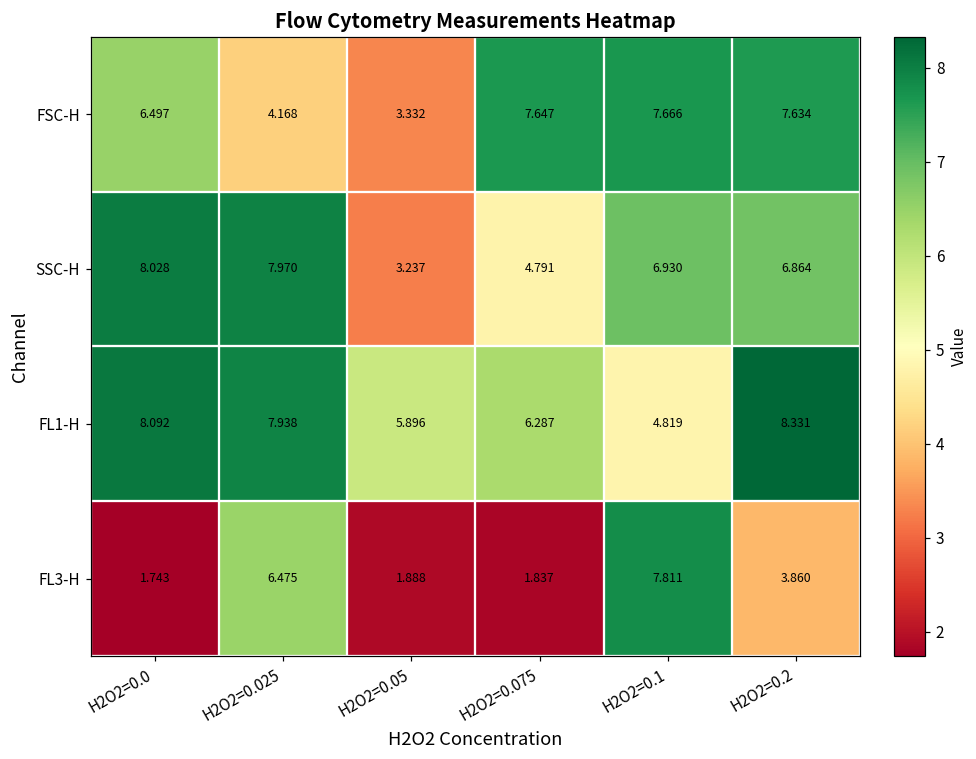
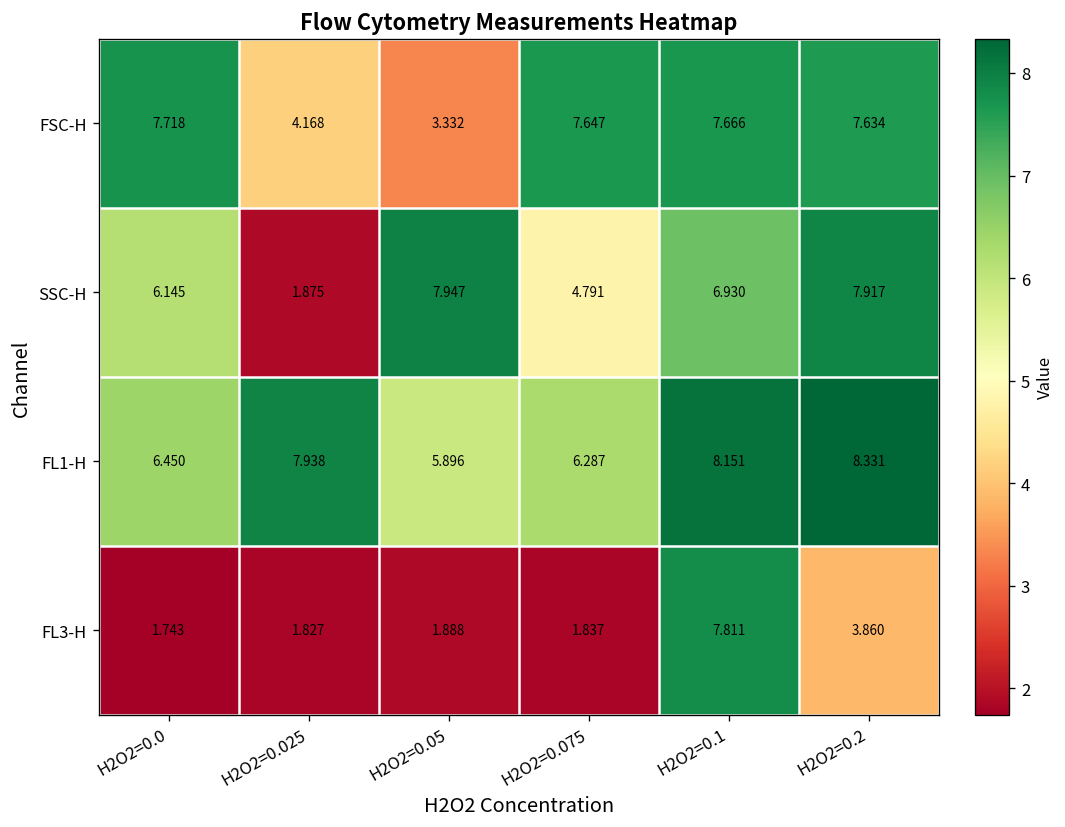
  {
    "FSC-H": {
-     "H2O2=0.0": 6.497,
+     "H2O2=0.0": 7.718,
      "H2O2=0.025": 4.168,
      "H2O2=0.05": 3.332,
      "H2O2=0.075": 7.647,
      "H2O2=0.1": 7.666,
      "H2O2=0.2": 7.634
    },
    "SSC-H": {
-     "H2O2=0.0": 8.028,
-     "H2O2=0.025": 7.970,
-     "H2O2=0.05": 3.237,
+     "H2O2=0.0": 6.145,
+     "H2O2=0.025": 1.875,
+     "H2O2=0.05": 7.947,
      "H2O2=0.075": 4.791,
      "H2O2=0.1": 6.930,
-     "H2O2=0.2": 6.864
+     "H2O2=0.2": 7.917
    },
    "FL1-H": {
-     "H2O2=0.0": 8.092,
+     "H2O2=0.0": 6.450,
      "H2O2=0.025": 7.938,
      "H2O2=0.05": 5.896,
      "H2O2=0.075": 6.287,
-     "H2O2=0.1": 4.819,
+     "H2O2=0.1": 8.151,
      "H2O2=0.2": 8.331
    },
    "FL3-H": {
      "H2O2=0.0": 1.743,
-     "H2O2=0.025": 6.475,
+     "H2O2=0.025": 1.827,
      "H2O2=0.05": 1.888,
      "H2O2=0.075": 1.837,
      "H2O2=0.1": 7.811,
      "H2O2=0.2": 3.860
    }
  }
